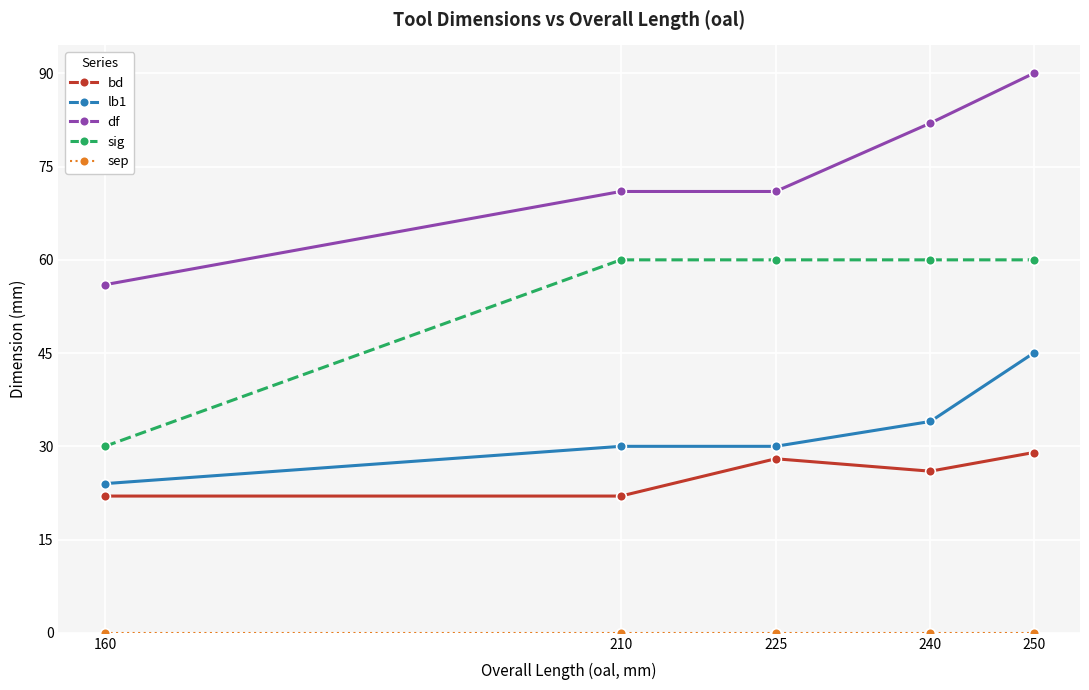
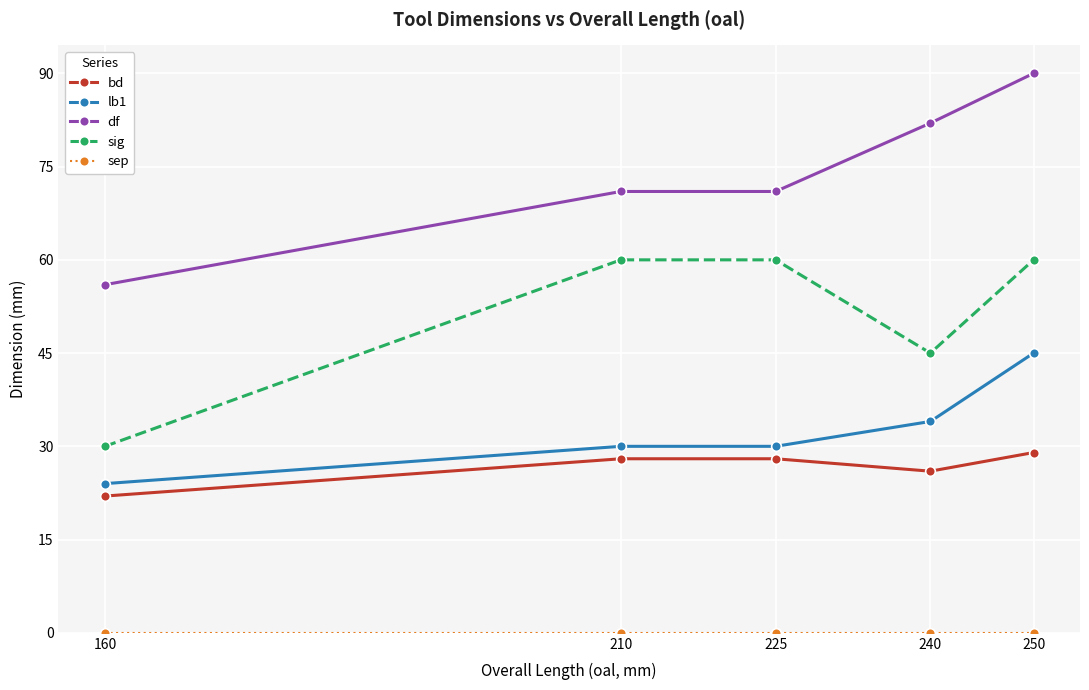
  {
    "bd": {
      "160": 22,
-     "210": 22,
+     "210": 28,
      "225": 28,
      "240": 26,
      "250": 29
    },
    "lb1": {
      "160": 24,
      "210": 30,
      "225": 30,
      "240": 34,
      "250": 45
    },
    "df": {
      "160": 56,
      "210": 71,
      "225": 71,
      "240": 82,
      "250": 90
    },
    "sig": {
      "160": 30,
      "210": 60,
      "225": 60,
-     "240": 60,
+     "240": 45,
      "250": 60
    },
    "sep": {
      "160": 0,
      "210": 0,
      "225": 0,
      "240": 0,
      "250": 0
    }
  }
